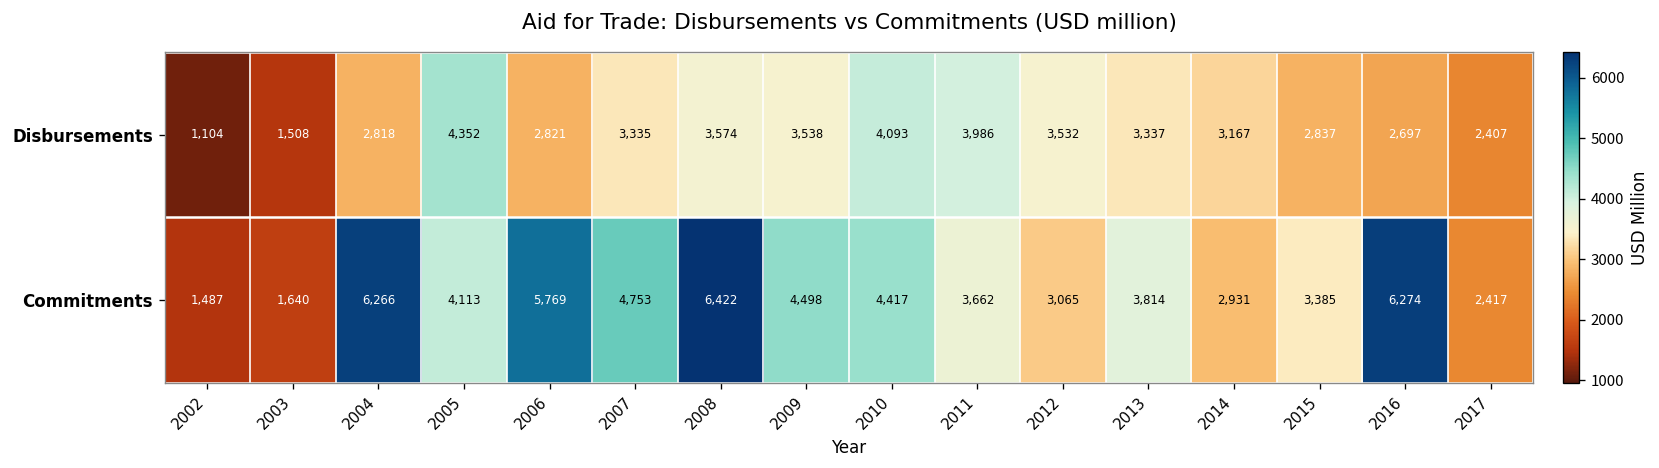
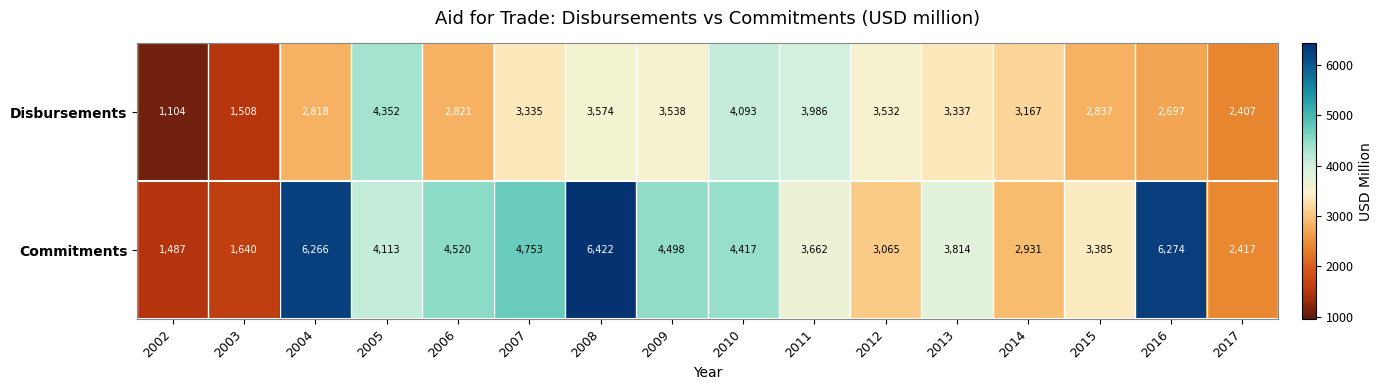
  {
    "Disbursements": {
      "2002": "1,104",
      "2003": "1,508",
      "2004": "2,818",
      "2005": "4,352",
      "2006": "2,821",
      "2007": "3,335",
      "2008": "3,574",
      "2009": "3,538",
      "2010": "4,093",
      "2011": "3,986",
      "2012": "3,532",
      "2013": "3,337",
      "2014": "3,167",
      "2015": "2,837",
      "2016": "2,697",
      "2017": "2,407"
    },
    "Commitments": {
      "2002": "1,487",
      "2003": "1,640",
      "2004": "6,266",
      "2005": "4,113",
-     "2006": "5,769",
+     "2006": "4,520",
      "2007": "4,753",
      "2008": "6,422",
      "2009": "4,498",
      "2010": "4,417",
      "2011": "3,662",
      "2012": "3,065",
      "2013": "3,814",
      "2014": "2,931",
      "2015": "3,385",
      "2016": "6,274",
      "2017": "2,417"
    }
  }
